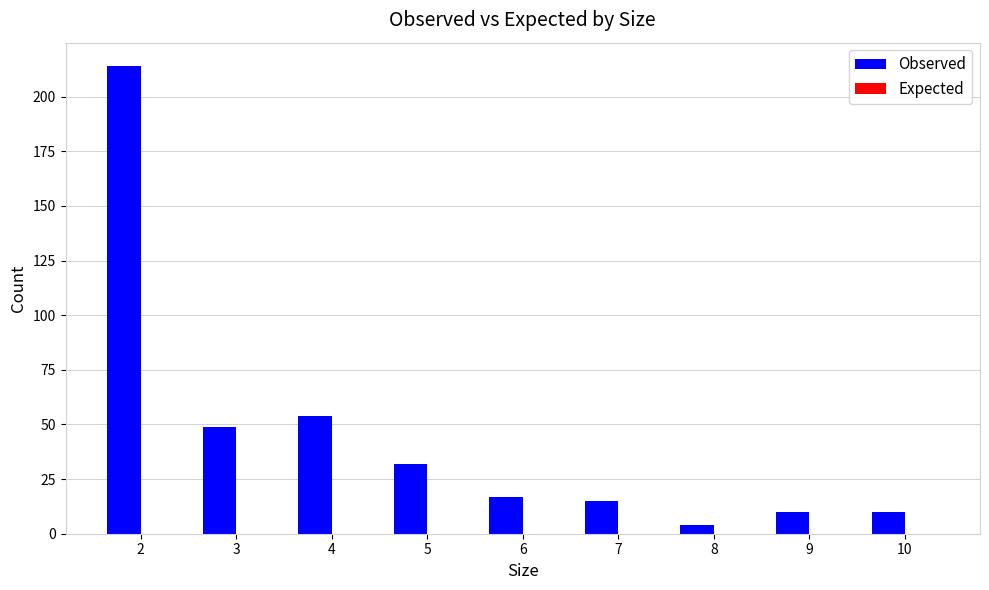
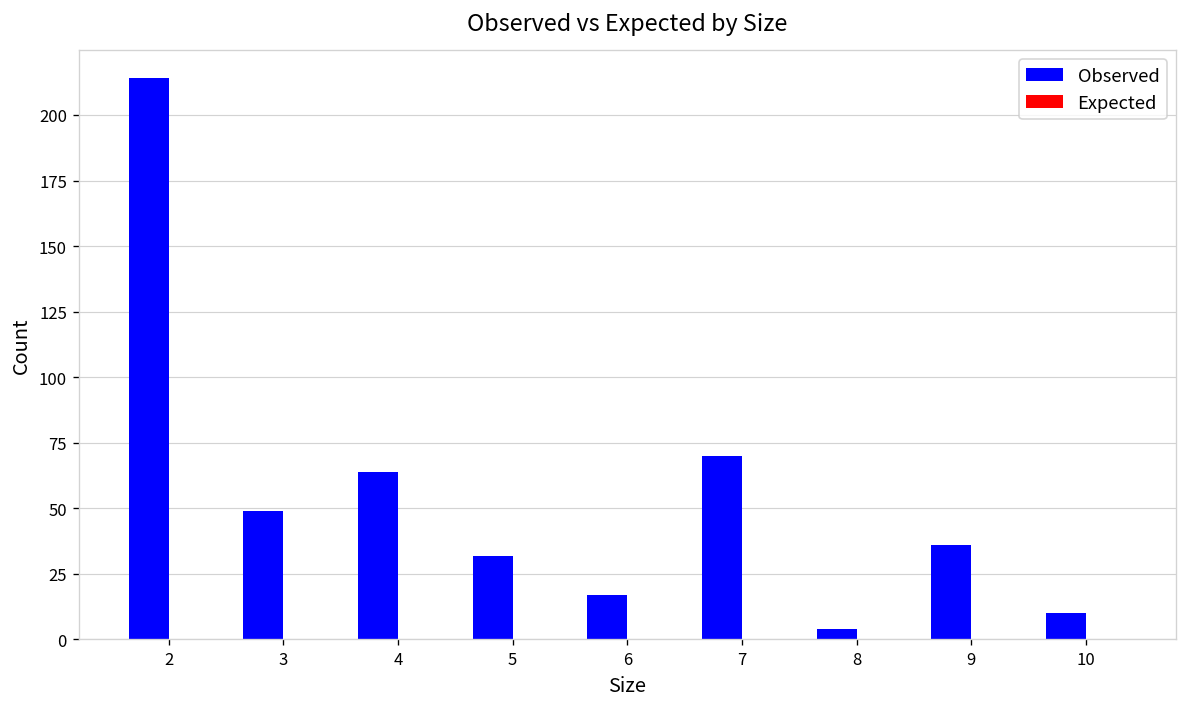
  {
    "Observed": {
      "2": 214,
      "3": 49,
-     "4": 54,
+     "4": 64,
      "5": 32,
      "6": 17,
-     "7": 15,
+     "7": 70,
      "8": 4,
-     "9": 10,
+     "9": 36,
      "10": 10
    },
    "Expected": {
      "2": 0,
      "3": 0,
      "4": 0,
      "5": 0,
      "6": 0,
      "7": 0,
      "8": 0,
      "9": 0,
      "10": 0
    }
  }
